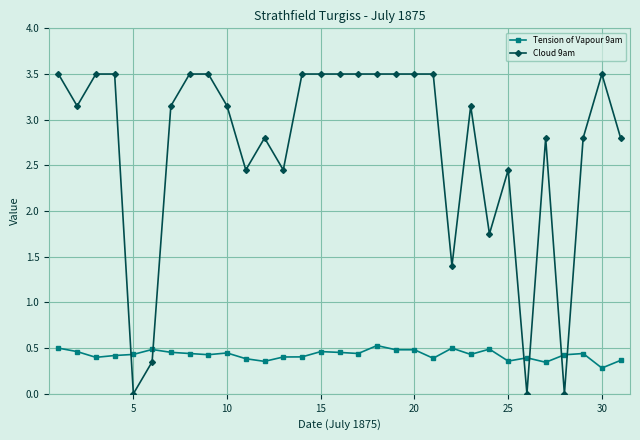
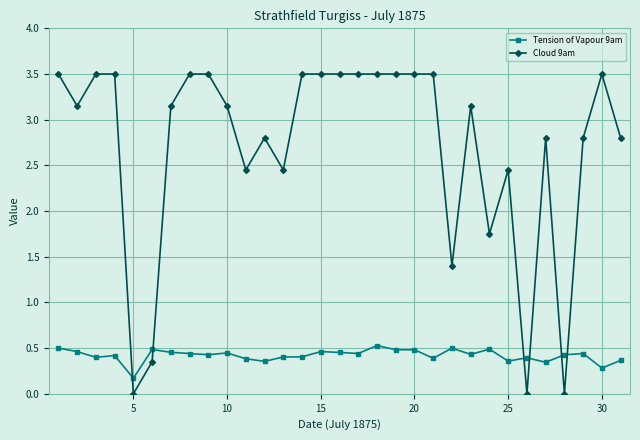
  {
    "Tension of Vapour 9am": {
-     "5": 0.4,
+     "5": 0.2,
      "10": 0.4,
      "15": 0.5,
      "20": 0.5,
      "25": 0.4,
      "30": 0.3
    },
    "Cloud 9am": {
      "5": 0.0,
      "10": 3.2,
      "15": 3.5,
      "20": 3.5,
      "25": 2.4,
      "30": 3.5
    }
  }
